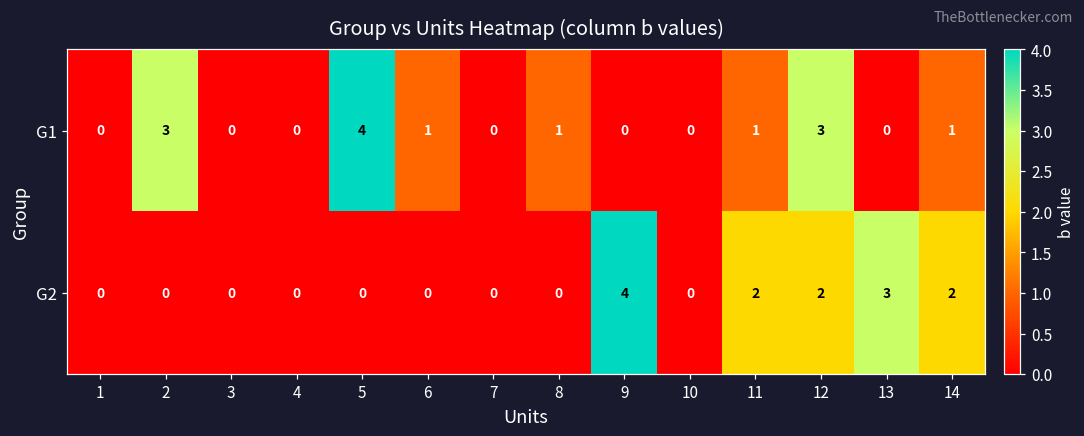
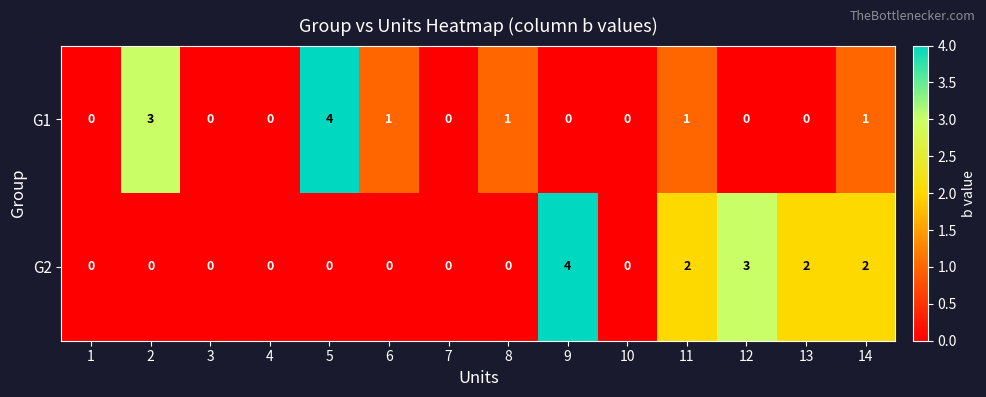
  {
    "G1": {
      "1": 0,
      "2": 3,
      "3": 0,
      "4": 0,
      "5": 4,
      "6": 1,
      "7": 0,
      "8": 1,
      "9": 0,
      "10": 0,
      "11": 1,
-     "12": 3,
+     "12": 0,
      "13": 0,
      "14": 1
    },
    "G2": {
      "1": 0,
      "2": 0,
      "3": 0,
      "4": 0,
      "5": 0,
      "6": 0,
      "7": 0,
      "8": 0,
      "9": 4,
      "10": 0,
      "11": 2,
-     "12": 2,
-     "13": 3,
+     "12": 3,
+     "13": 2,
      "14": 2
    }
  }
